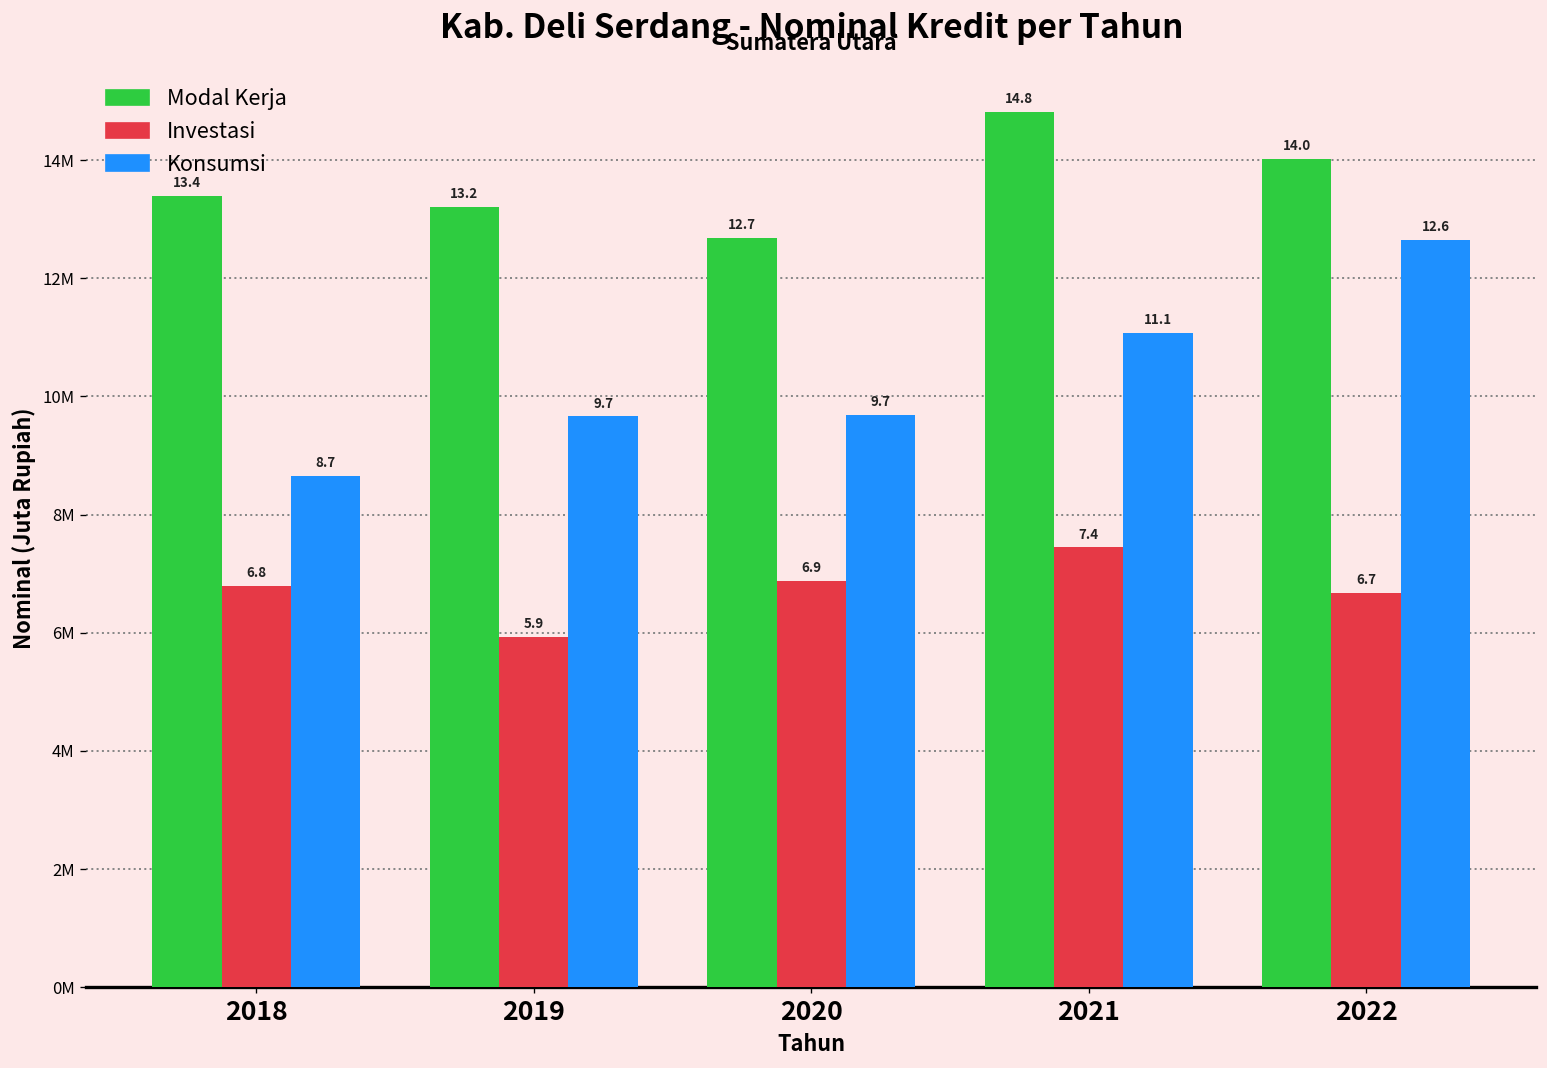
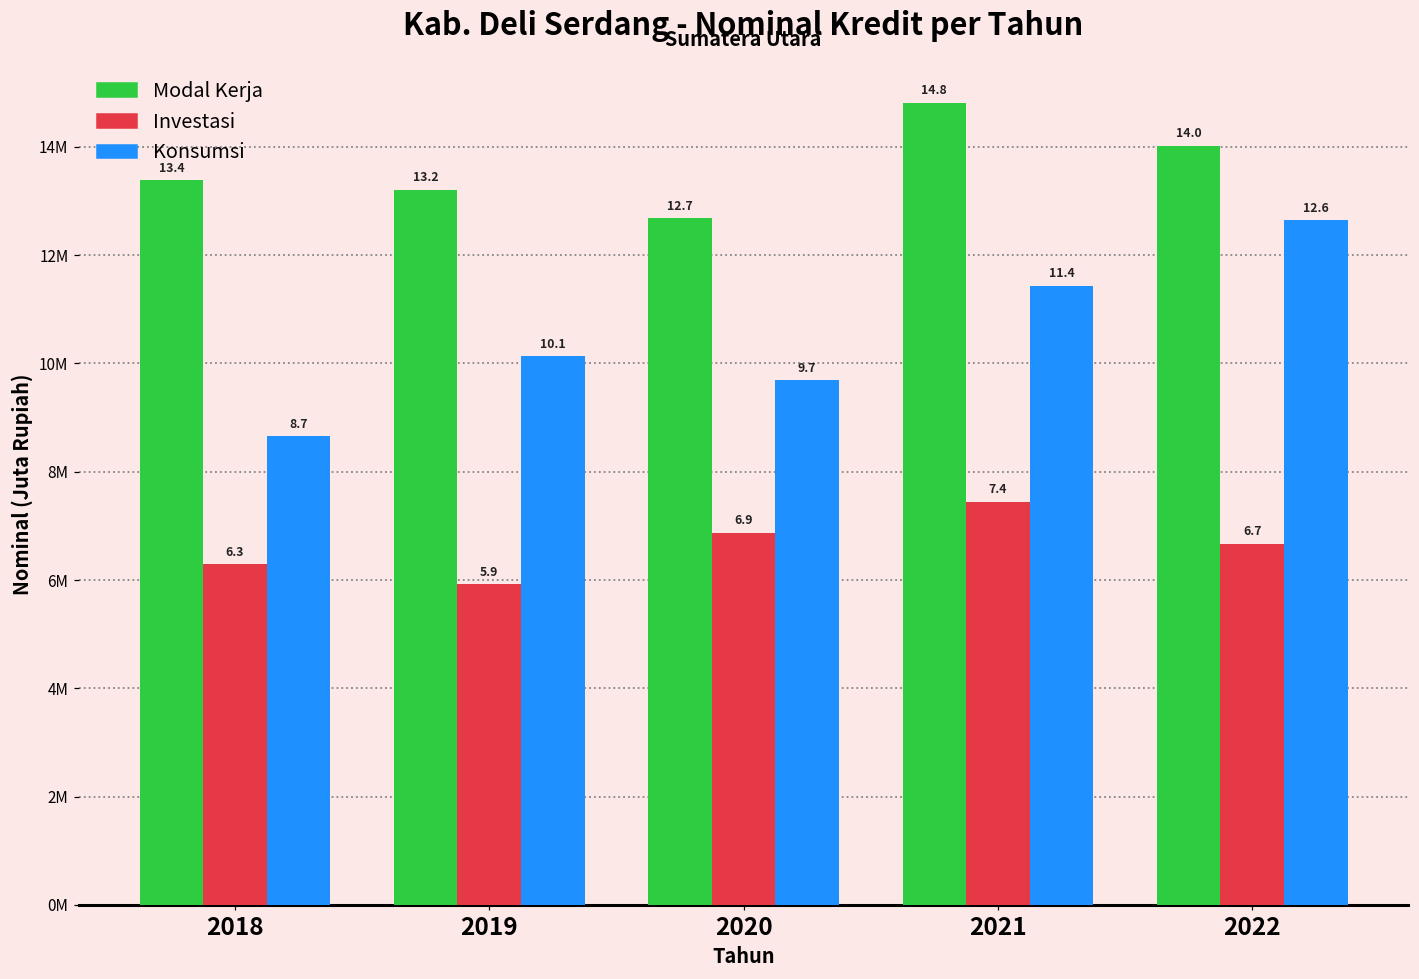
  {
    "Modal Kerja": {
      "2018": 13.4,
      "2019": 13.2,
      "2020": 12.7,
      "2021": 14.8,
      "2022": 14.0
    },
    "Investasi": {
-     "2018": 6.8,
+     "2018": 6.3,
      "2019": 5.9,
      "2020": 6.9,
      "2021": 7.4,
      "2022": 6.7
    },
    "Konsumsi": {
      "2018": 8.7,
-     "2019": 9.7,
+     "2019": 10.1,
      "2020": 9.7,
-     "2021": 11.1,
+     "2021": 11.4,
      "2022": 12.6
    }
  }
